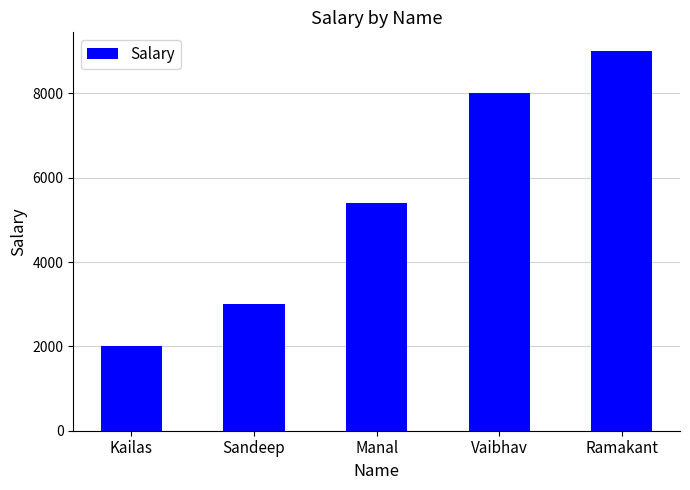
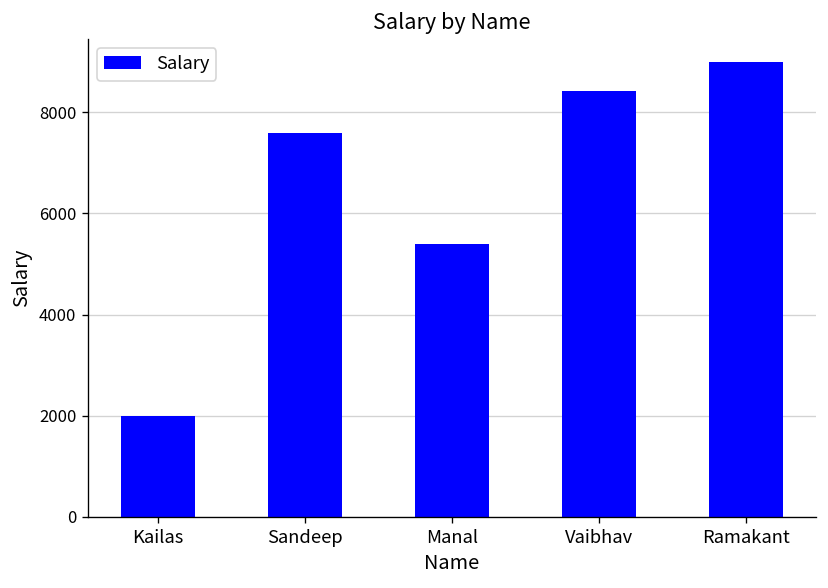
  {
    "Kailas": 2000,
-   "Sandeep": 3000,
+   "Sandeep": 7600,
    "Manal": 5400,
-   "Vaibhav": 8000,
+   "Vaibhav": 8400,
    "Ramakant": 9000
  }
